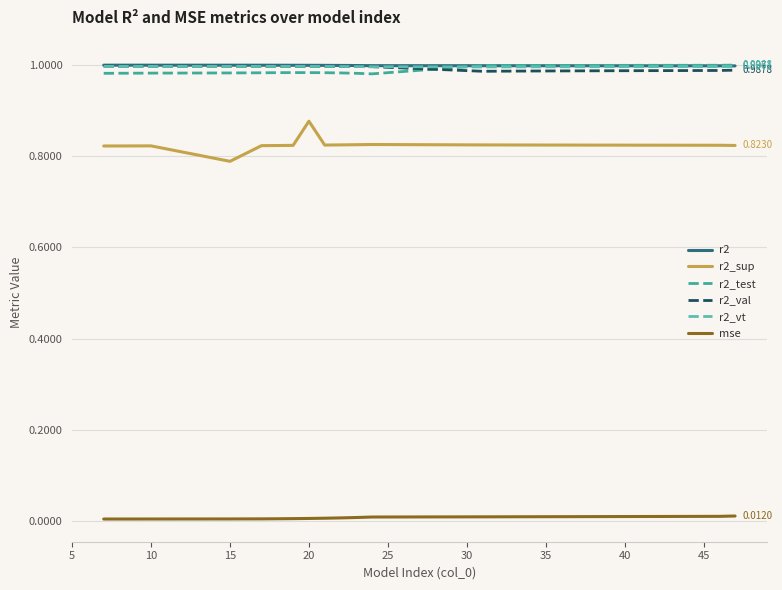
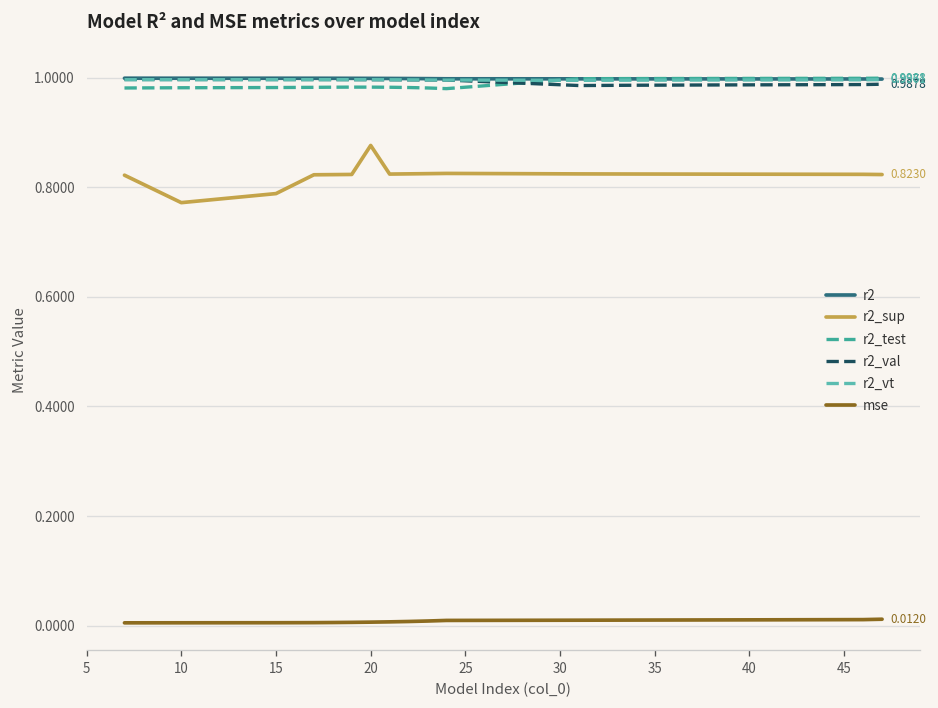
  {
    "r2_sup": {
-     "10": 0.82,
+     "10": 0.77,
      "15": 0.79,
      "20": 0.88
    },
    "mse": {
      "10": 0.01,
      "15": 0.01,
      "20": 0.01
    }
  }
